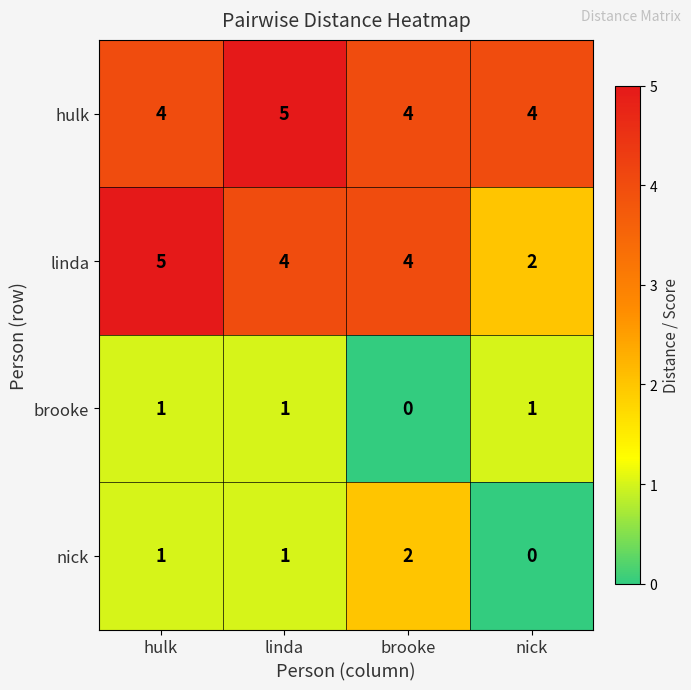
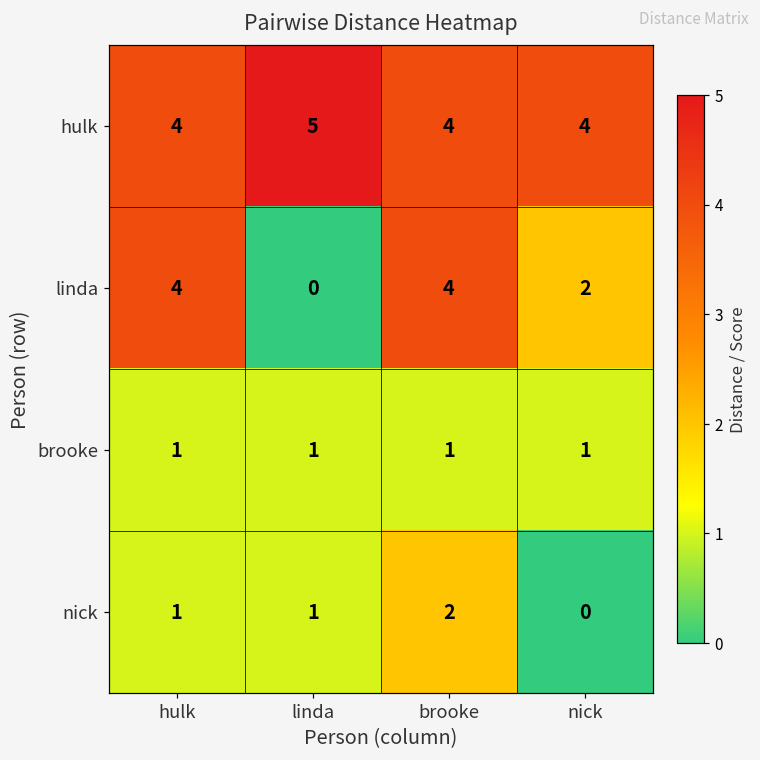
  {
    "hulk": {
      "hulk": 4,
      "linda": 5,
      "brooke": 4,
      "nick": 4
    },
    "linda": {
-     "hulk": 5,
-     "linda": 4,
+     "hulk": 4,
+     "linda": 0,
      "brooke": 4,
      "nick": 2
    },
    "brooke": {
      "hulk": 1,
      "linda": 1,
-     "brooke": 0,
+     "brooke": 1,
      "nick": 1
    },
    "nick": {
      "hulk": 1,
      "linda": 1,
      "brooke": 2,
      "nick": 0
    }
  }
